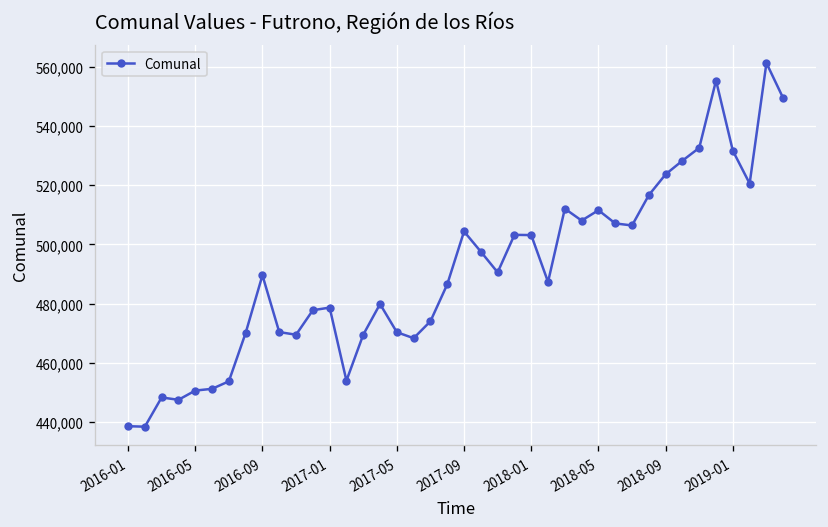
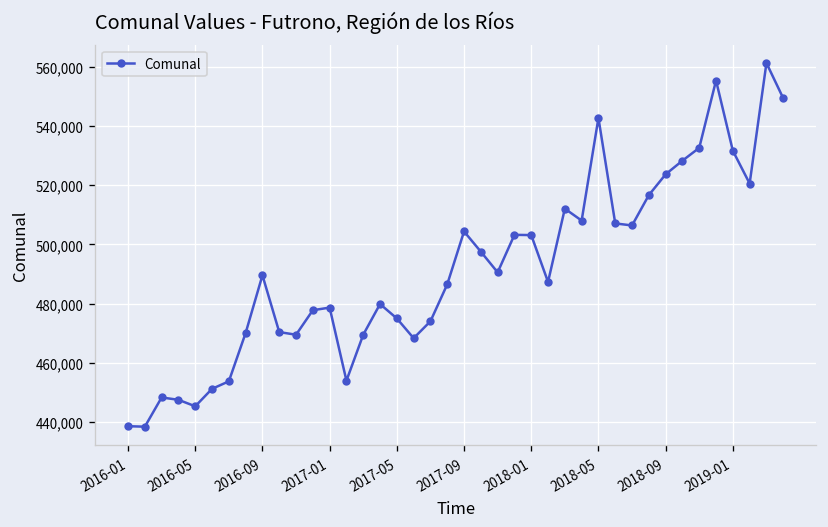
  {
    "2016-01": "439,000",
-   "2016-05": "451,000",
+   "2016-05": "445,000",
    "2016-09": "490,000",
    "2017-01": "479,000",
-   "2017-05": "470,000",
+   "2017-05": "475,000",
    "2017-09": "504,000",
    "2018-01": "503,000",
-   "2018-05": "512,000",
+   "2018-05": "543,000",
    "2018-09": "524,000",
    "2019-01": "532,000"
  }
